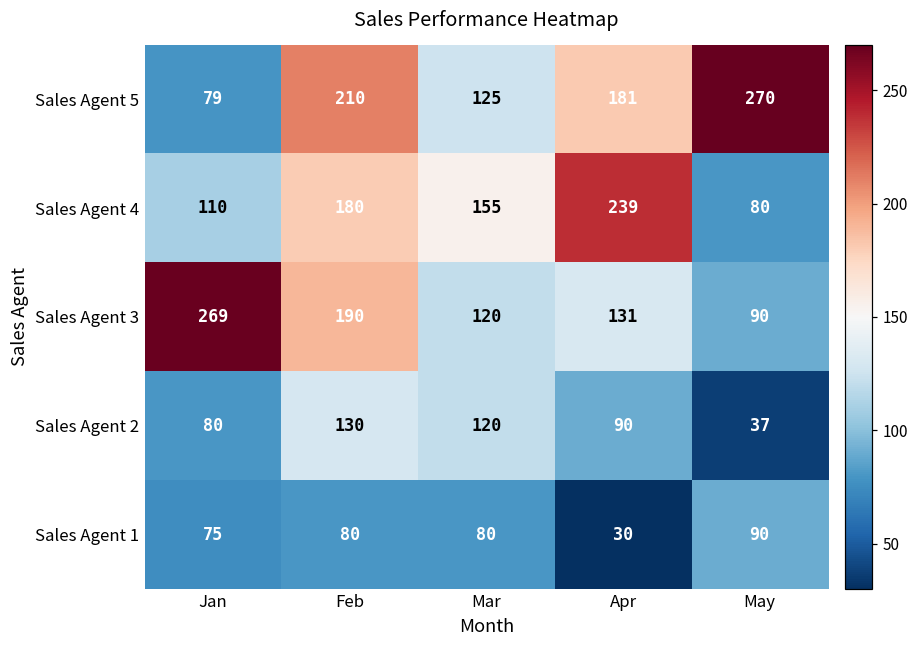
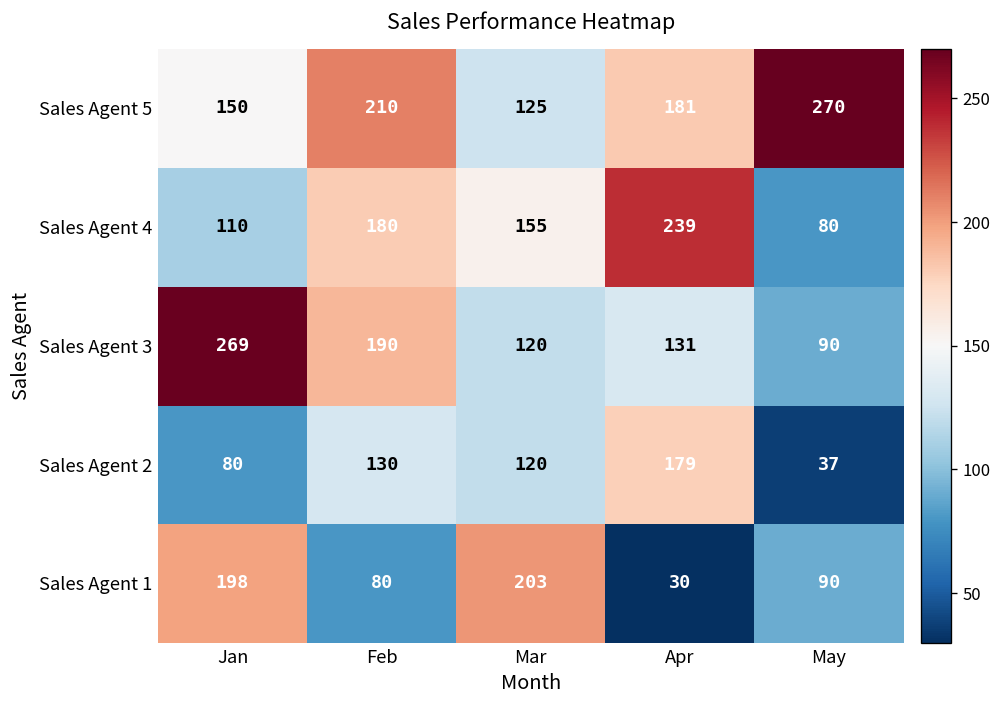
  {
    "Sales Agent 5": {
-     "Jan": 79,
+     "Jan": 150,
      "Feb": 210,
      "Mar": 125,
      "Apr": 181,
      "May": 270
    },
    "Sales Agent 4": {
      "Jan": 110,
      "Feb": 180,
      "Mar": 155,
      "Apr": 239,
      "May": 80
    },
    "Sales Agent 3": {
      "Jan": 269,
      "Feb": 190,
      "Mar": 120,
      "Apr": 131,
      "May": 90
    },
    "Sales Agent 2": {
      "Jan": 80,
      "Feb": 130,
      "Mar": 120,
-     "Apr": 90,
+     "Apr": 179,
      "May": 37
    },
    "Sales Agent 1": {
-     "Jan": 75,
+     "Jan": 198,
      "Feb": 80,
-     "Mar": 80,
+     "Mar": 203,
      "Apr": 30,
      "May": 90
    }
  }
